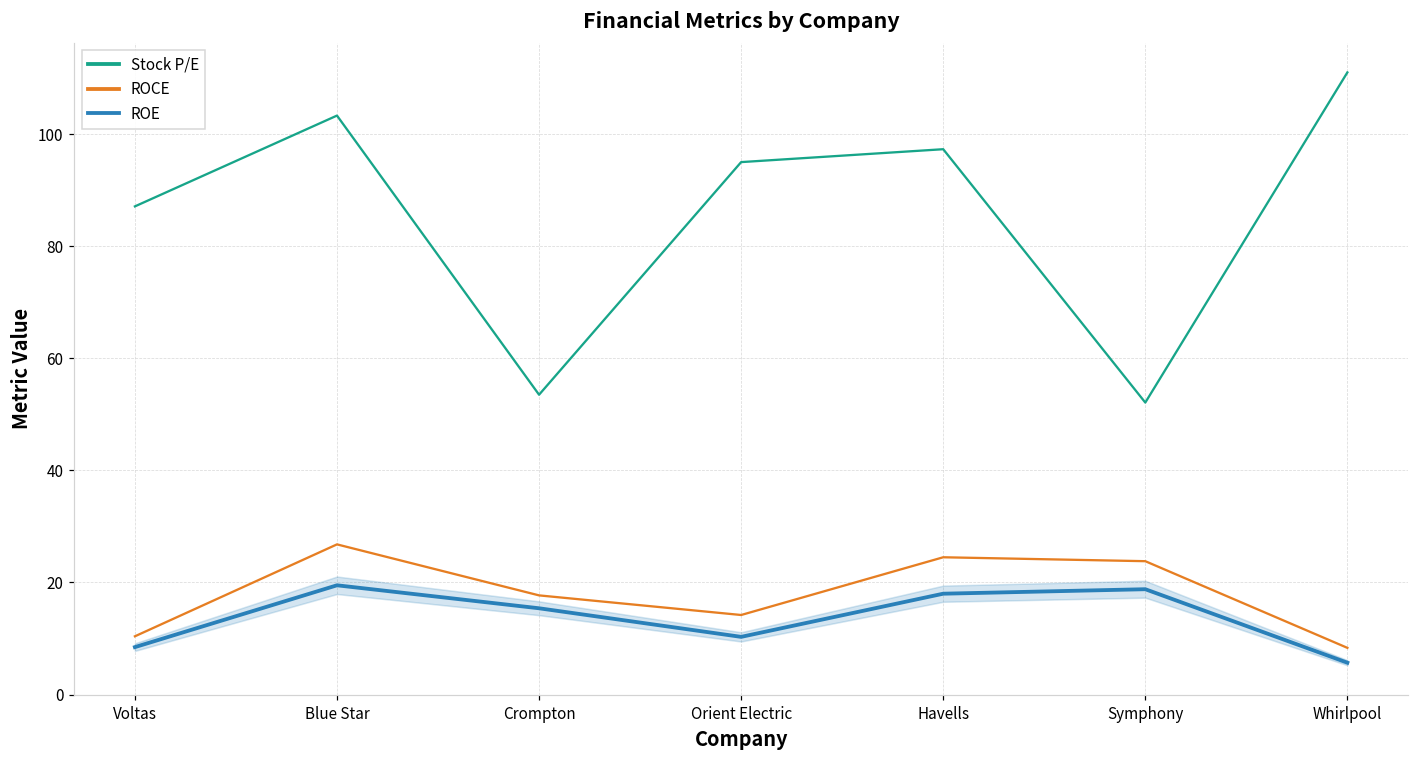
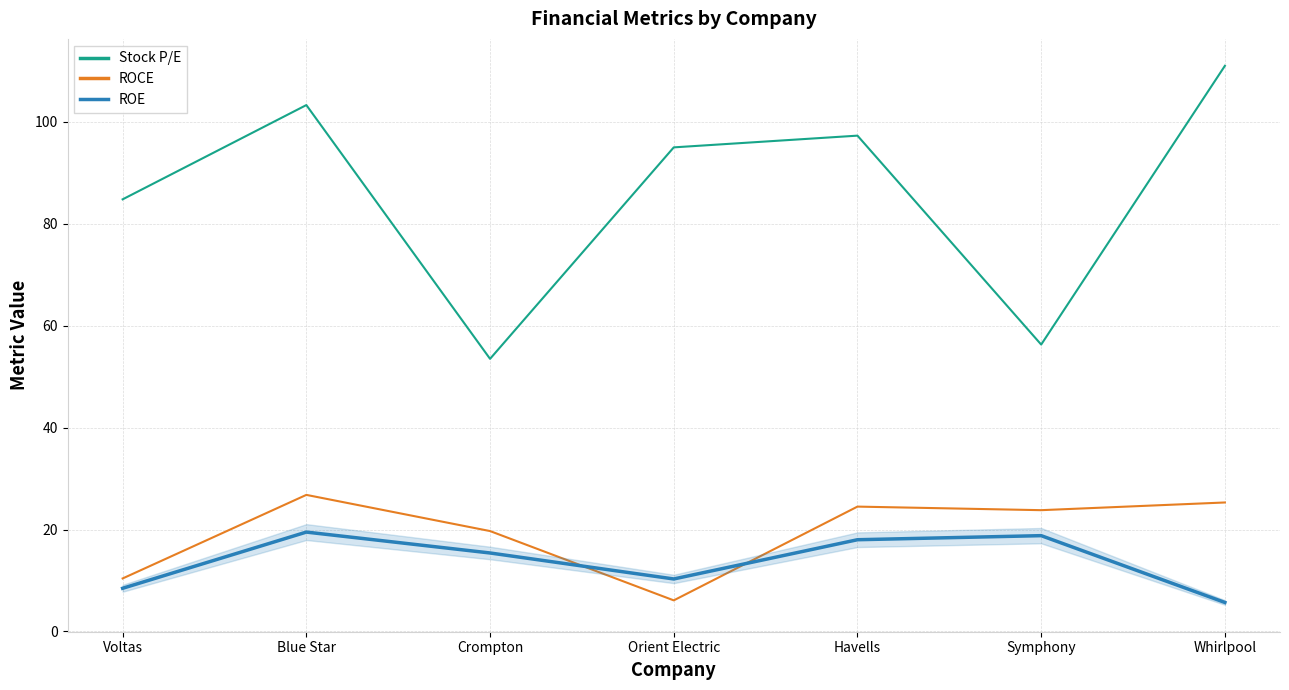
  {
    "Stock P/E": {
-     "Voltas": 87,
+     "Voltas": 85,
      "Blue Star": 103,
      "Crompton": 54,
      "Orient Electric": 95,
      "Havells": 97,
-     "Symphony": 52,
+     "Symphony": 56,
      "Whirlpool": 111
    },
    "ROCE": {
      "Voltas": 10,
      "Blue Star": 27,
-     "Crompton": 18,
-     "Orient Electric": 14,
+     "Crompton": 20,
+     "Orient Electric": 6,
      "Havells": 25,
      "Symphony": 24,
-     "Whirlpool": 8
+     "Whirlpool": 25
    }
  }
